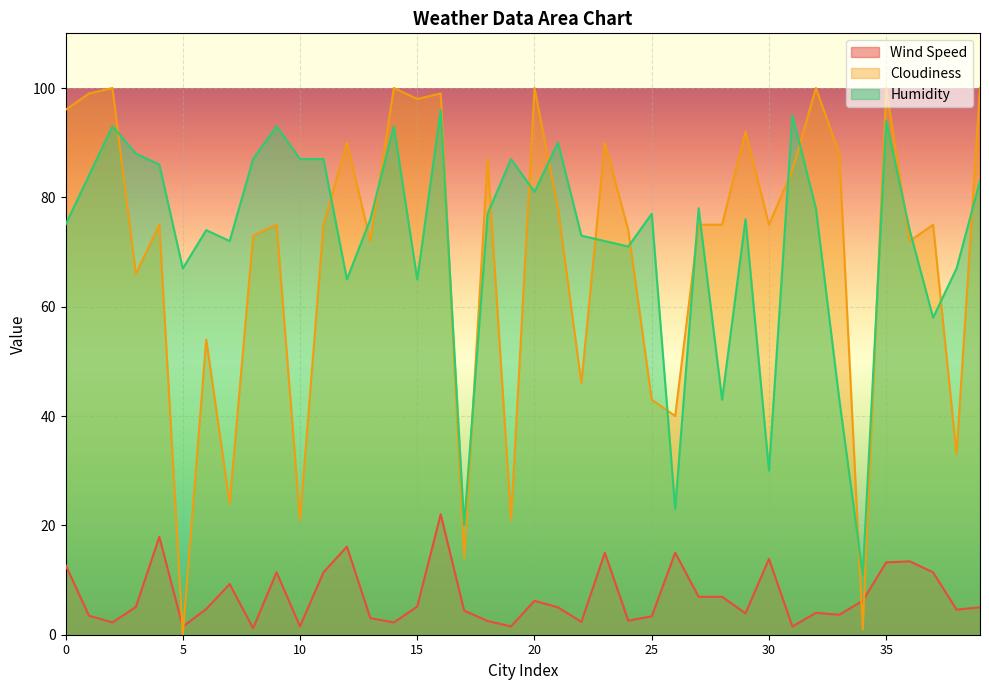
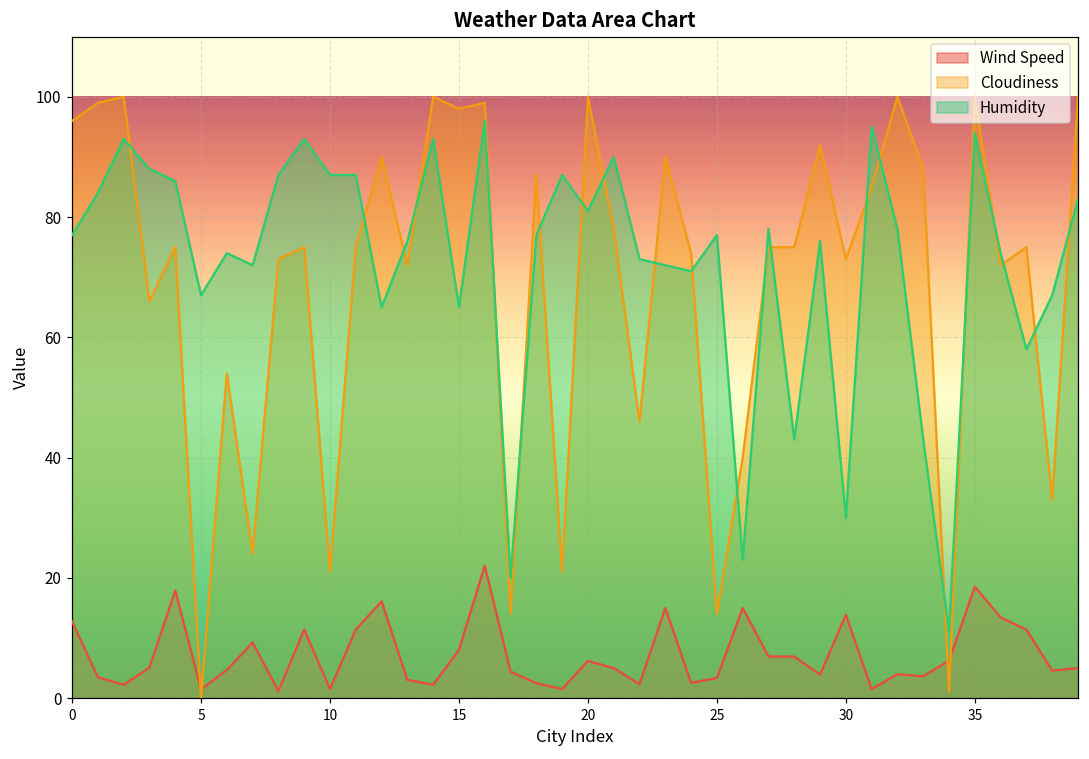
  {
    "Wind Speed": {
      "0": 13,
      "5": 1,
      "10": 2,
-     "15": 5,
+     "15": 8,
      "20": 6,
      "25": 3,
      "30": 14,
-     "35": 13
+     "35": 19
    },
    "Cloudiness": {
      "0": 96,
      "5": 0,
      "10": 21,
      "15": 98,
      "20": 100,
-     "25": 43,
-     "30": 75
+     "25": 14,
+     "30": 73
    },
    "Humidity": {
-     "0": 75,
+     "0": 77,
      "5": 67,
      "10": 87,
      "15": 65,
      "20": 81,
      "25": 77,
      "30": 30,
      "35": 94
    }
  }
